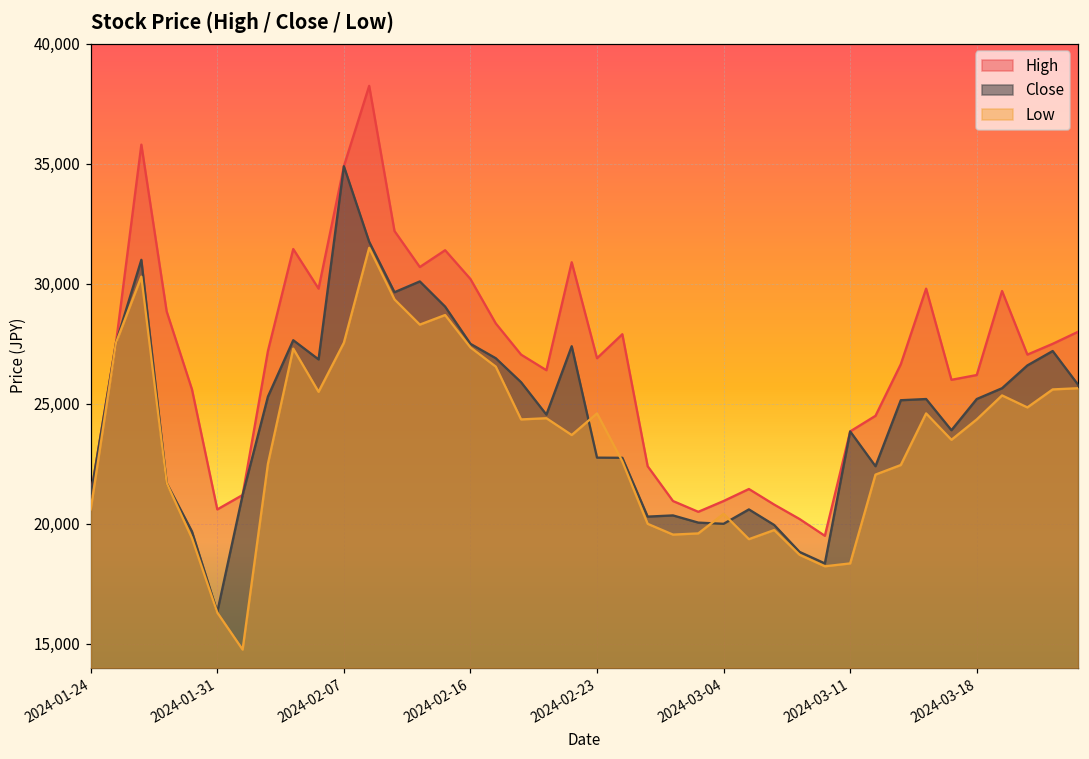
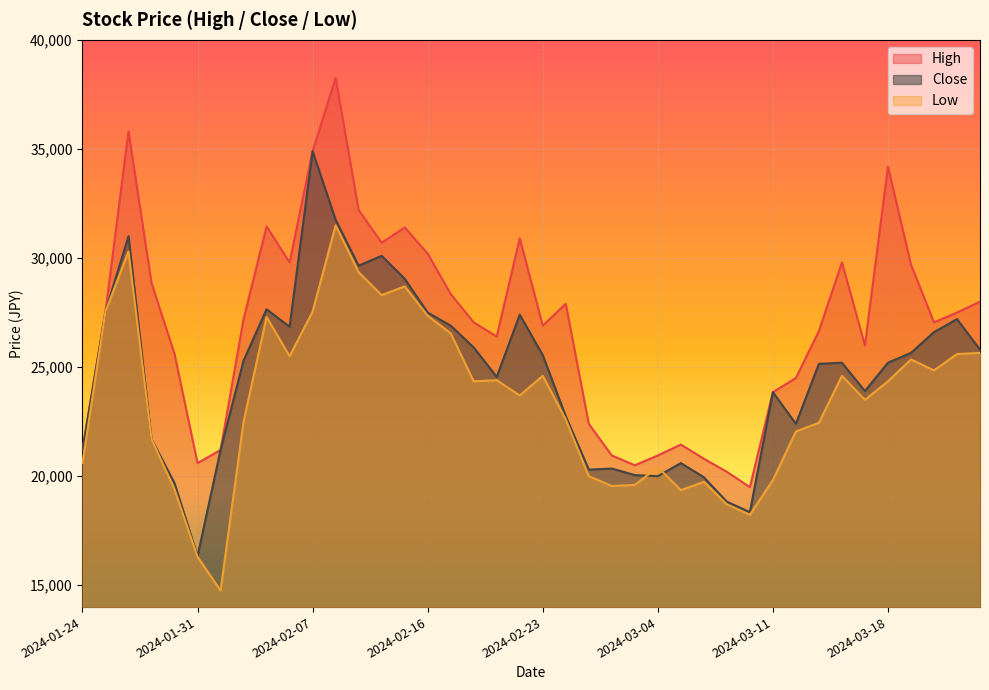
  {
    "High": {
      "2024-01-31": "20,600",
      "2024-02-16": "30,200",
      "2024-02-23": "26,900",
      "2024-03-04": "21,000",
-     "2024-03-18": "26,200"
+     "2024-03-18": "34,200"
    },
    "Close": {
      "2024-02-16": "27,500",
-     "2024-02-23": "22,800",
+     "2024-02-23": "25,600",
      "2024-03-04": "20,000",
      "2024-03-18": "25,200"
    },
    "Low": {
      "2024-01-24": "20,600",
      "2024-02-07": "27,500",
      "2024-02-16": "27,400",
      "2024-02-23": "24,600",
      "2024-03-04": "20,400",
-     "2024-03-11": "18,400",
+     "2024-03-11": "19,800",
      "2024-03-18": "24,400"
    }
  }
